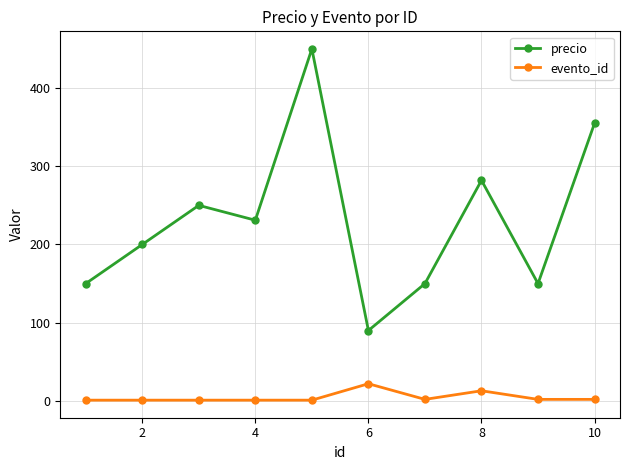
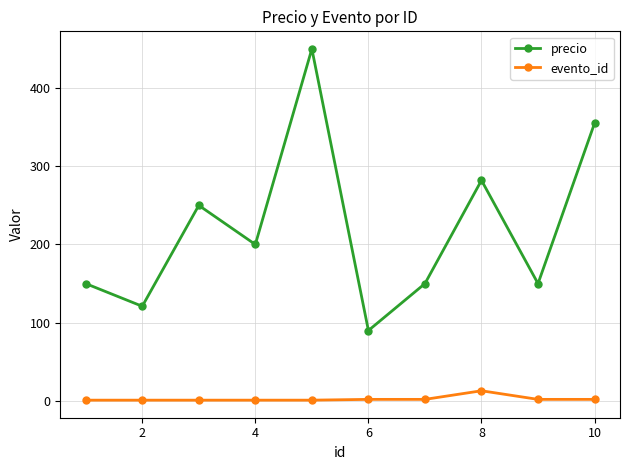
  {
    "precio": {
-     "2": 200,
-     "4": 230,
+     "2": 120,
+     "4": 200,
      "6": 90,
      "8": 280,
      "10": 360
    },
    "evento_id": {
      "2": 0,
      "4": 0,
-     "6": 20,
+     "6": 0,
      "8": 10,
      "10": 0
    }
  }
